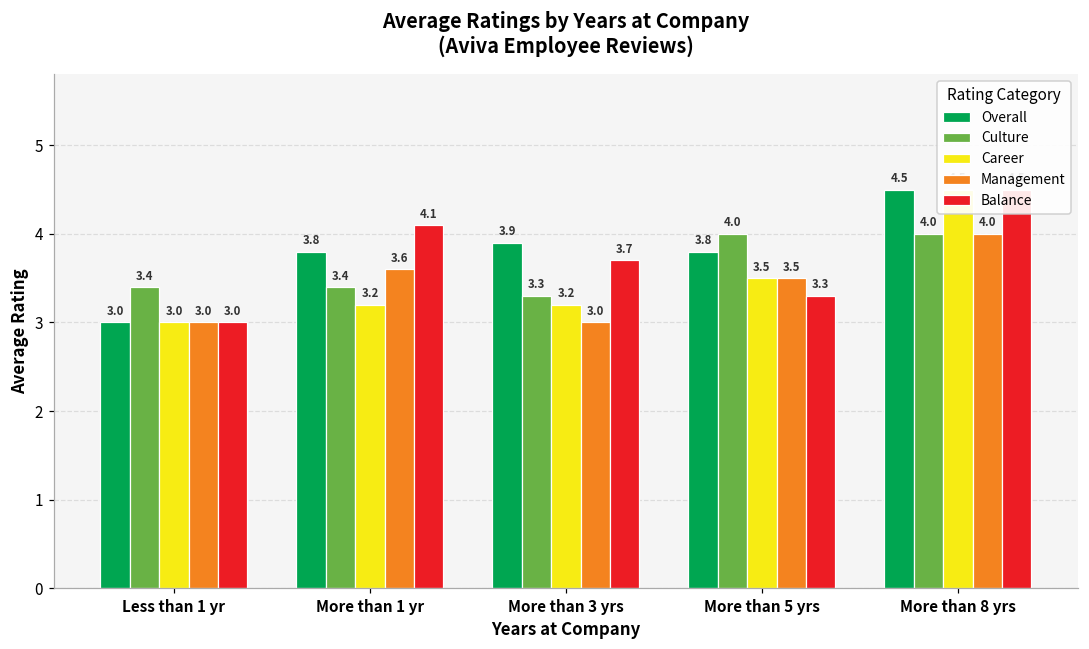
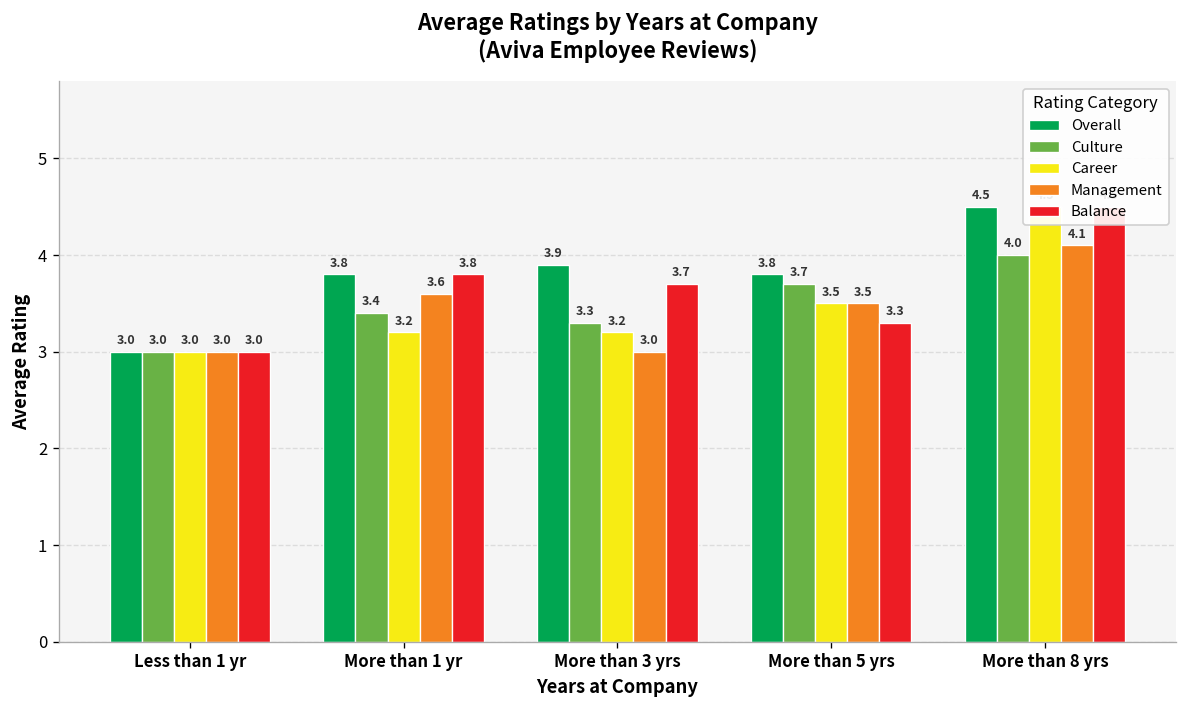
  {
    "Overall": {
      "Less than 1 yr": 3.0,
      "More than 1 yr": 3.8,
      "More than 3 yrs": 3.9,
      "More than 5 yrs": 3.8,
      "More than 8 yrs": 4.5
    },
    "Culture": {
-     "Less than 1 yr": 3.4,
+     "Less than 1 yr": 3.0,
      "More than 1 yr": 3.4,
      "More than 3 yrs": 3.3,
-     "More than 5 yrs": 4.0,
+     "More than 5 yrs": 3.7,
      "More than 8 yrs": 4.0
    },
    "Career": {
      "Less than 1 yr": 3.0,
      "More than 1 yr": 3.2,
      "More than 3 yrs": 3.2,
      "More than 5 yrs": 3.5
    },
    "Management": {
-     "More than 8 yrs": 4.0
+     "More than 8 yrs": 4.1
    },
    "Balance": {
      "Less than 1 yr": 3.0,
-     "More than 1 yr": 4.1,
+     "More than 1 yr": 3.8,
      "More than 3 yrs": 3.7,
      "More than 5 yrs": 3.3
    }
  }
